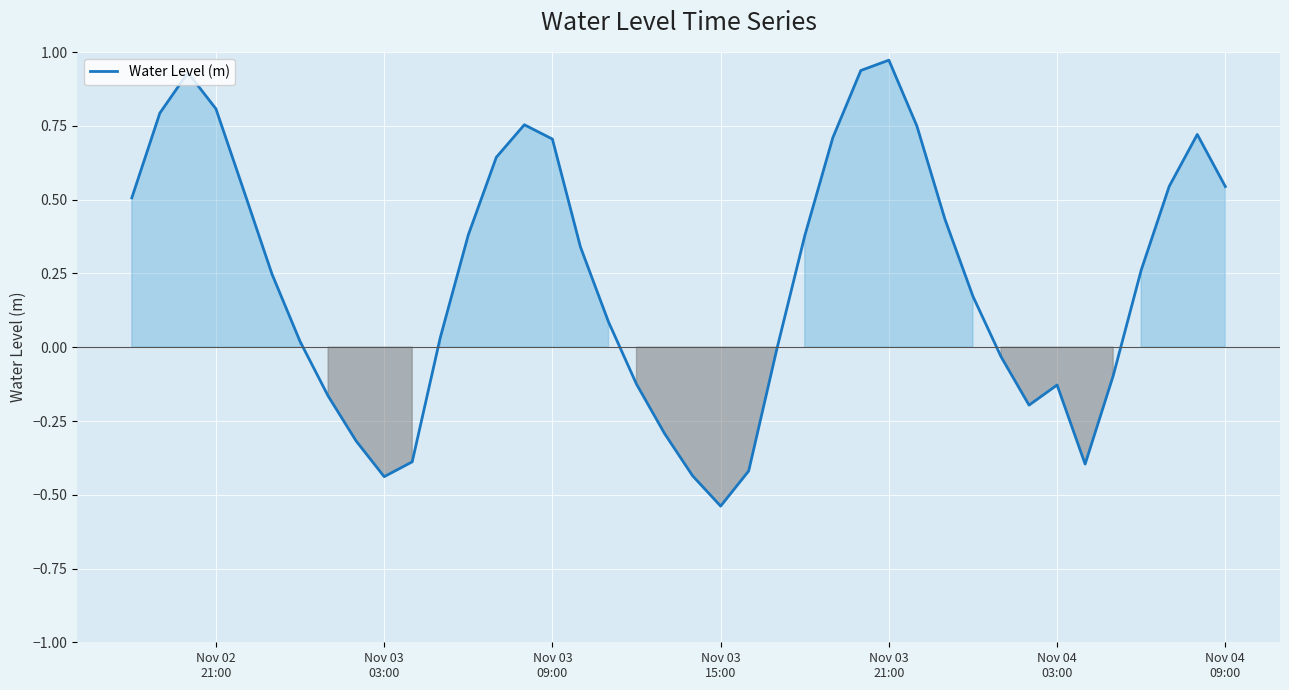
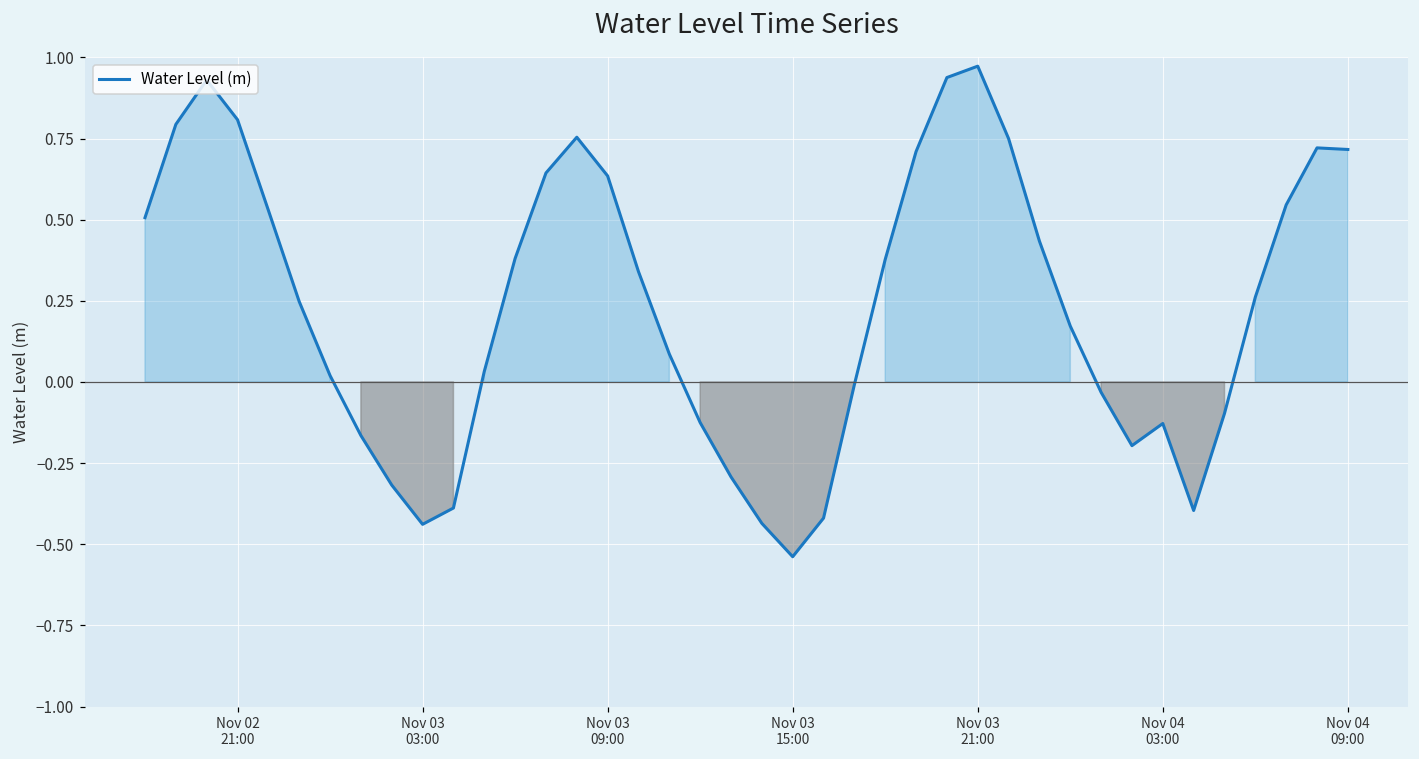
  {
    "Nov 02 21:00": 0.81,
    "Nov 03 03:00": -0.44,
-   "Nov 03 09:00": 0.71,
+   "Nov 03 09:00": 0.63,
    "Nov 03 15:00": -0.54,
    "Nov 03 21:00": 0.97,
    "Nov 04 03:00": -0.13,
-   "Nov 04 09:00": 0.54
+   "Nov 04 09:00": 0.72
  }
